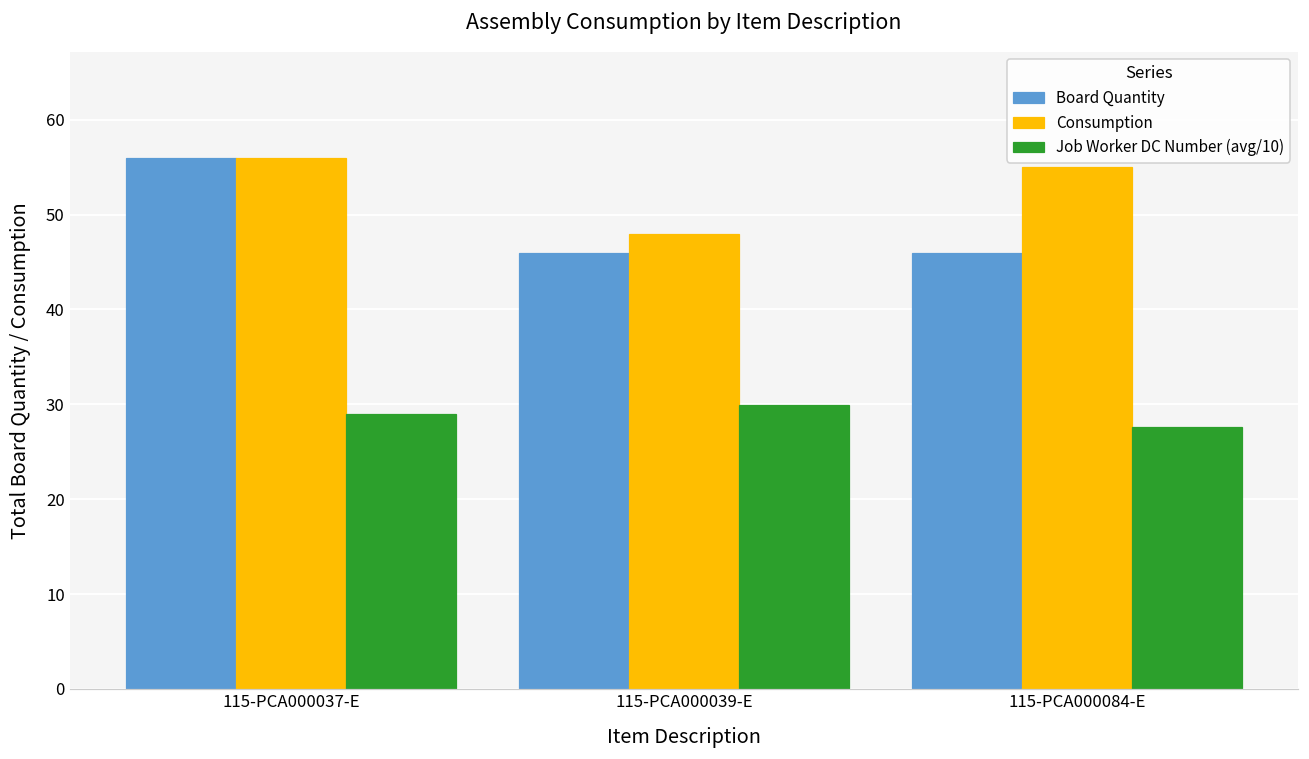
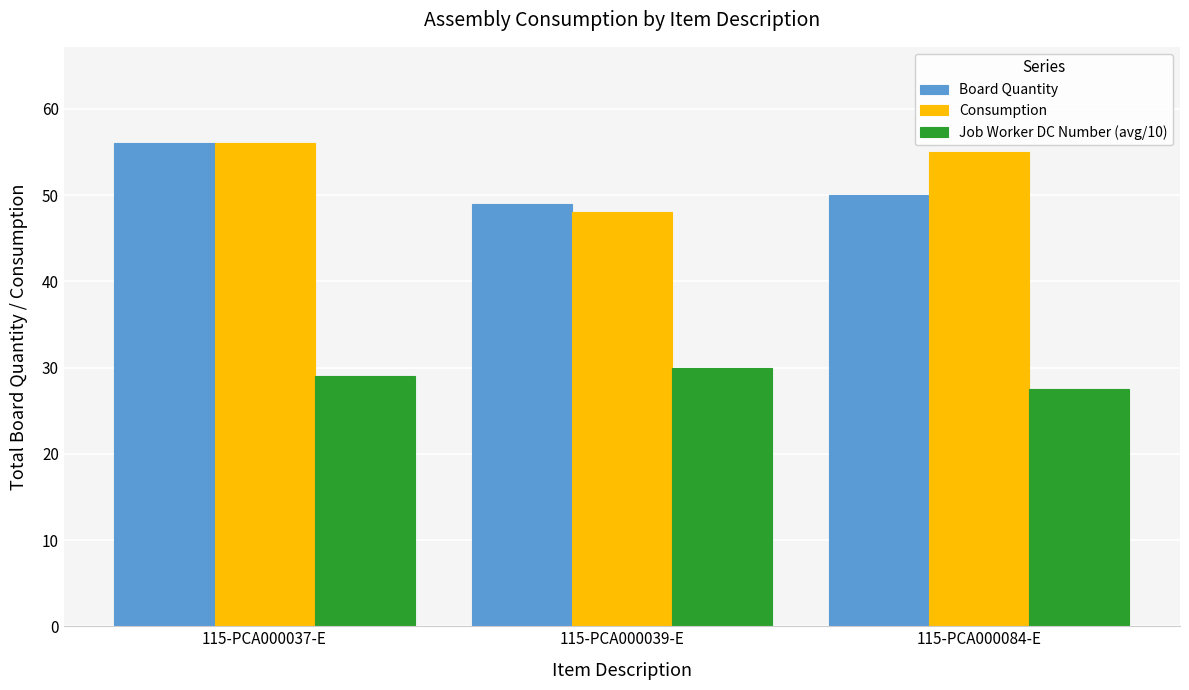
  {
    "Board Quantity": {
      "115-PCA000037-E": 56,
-     "115-PCA000039-E": 46,
-     "115-PCA000084-E": 46
+     "115-PCA000039-E": 49,
+     "115-PCA000084-E": 50
    },
    "Consumption": {
      "115-PCA000037-E": 56,
      "115-PCA000039-E": 48,
      "115-PCA000084-E": 55
    },
    "Job Worker DC Number (avg/10)": {
      "115-PCA000037-E": 29,
      "115-PCA000039-E": 30,
      "115-PCA000084-E": 28
    }
  }
